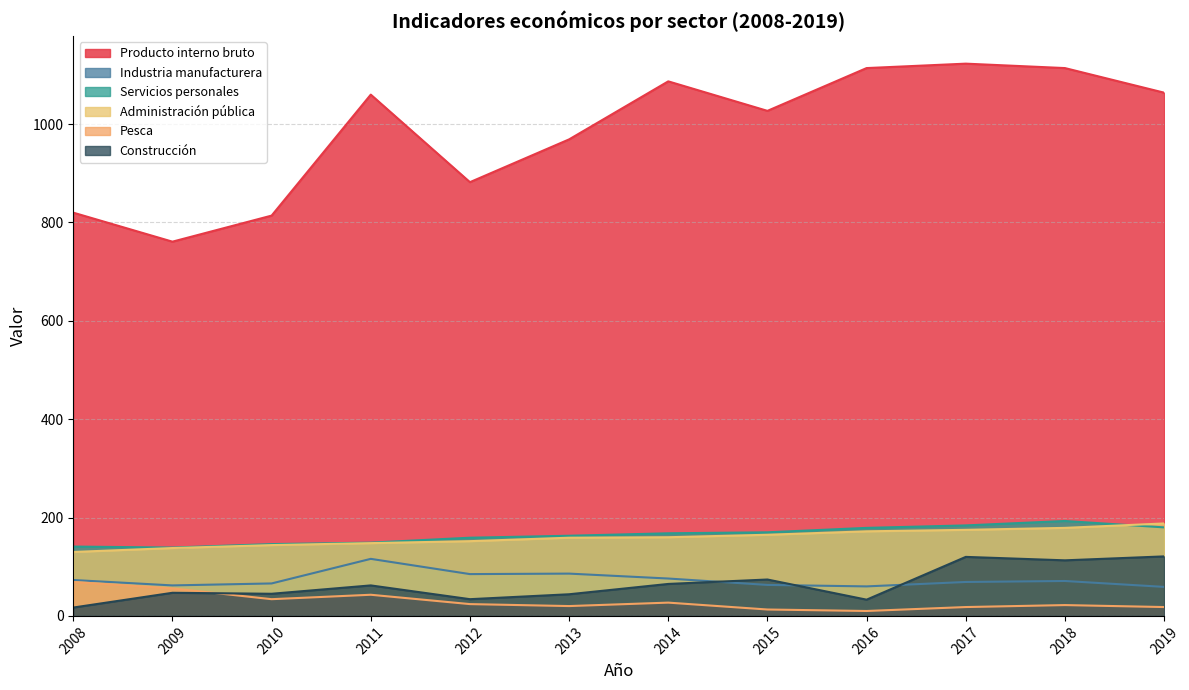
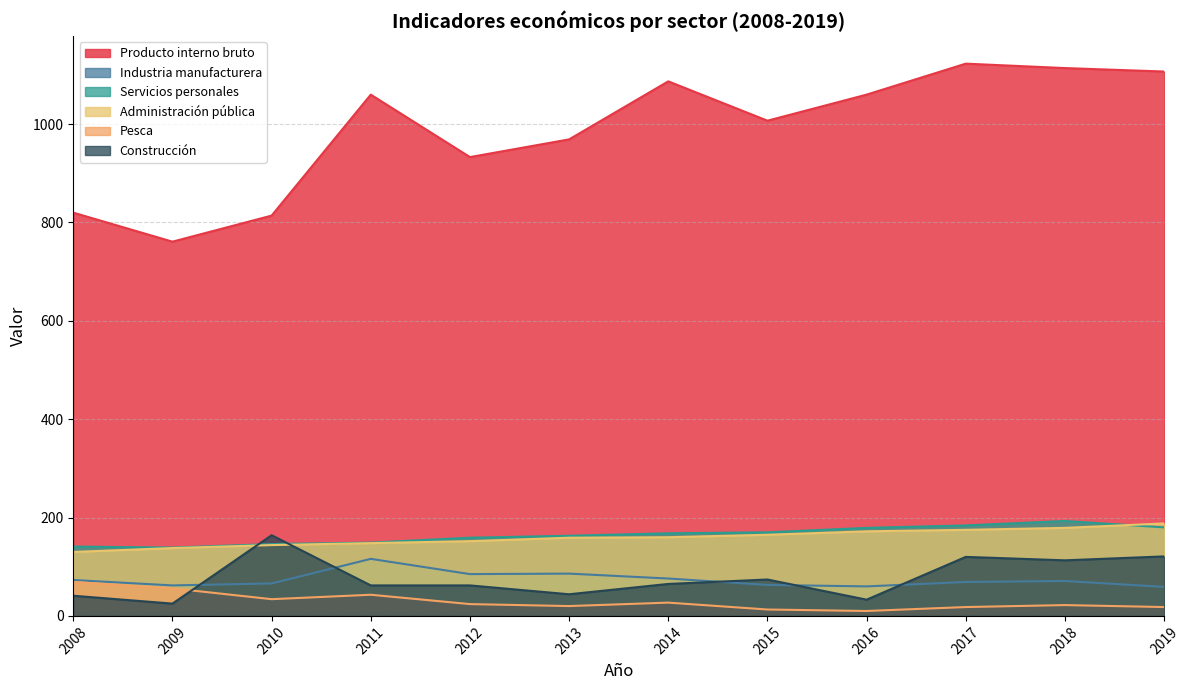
  {
    "Producto interno bruto": {
      "2008": 820,
      "2009": 760,
      "2010": 810,
      "2011": 1060,
-     "2012": 880,
+     "2012": 930,
      "2013": 970,
      "2014": 1090,
-     "2015": 1030,
-     "2016": 1110,
+     "2015": 1010,
+     "2016": 1060,
      "2017": 1120,
      "2018": 1110,
-     "2019": 1060
+     "2019": 1110
    },
    "Construcción": {
-     "2008": 20,
-     "2009": 50,
-     "2010": 50,
+     "2008": 40,
+     "2009": 30,
+     "2010": 160,
      "2011": 60,
-     "2012": 30,
+     "2012": 60,
      "2013": 40,
      "2014": 70,
      "2015": 70,
      "2016": 30,
      "2017": 120,
      "2018": 110,
      "2019": 120
    }
  }
